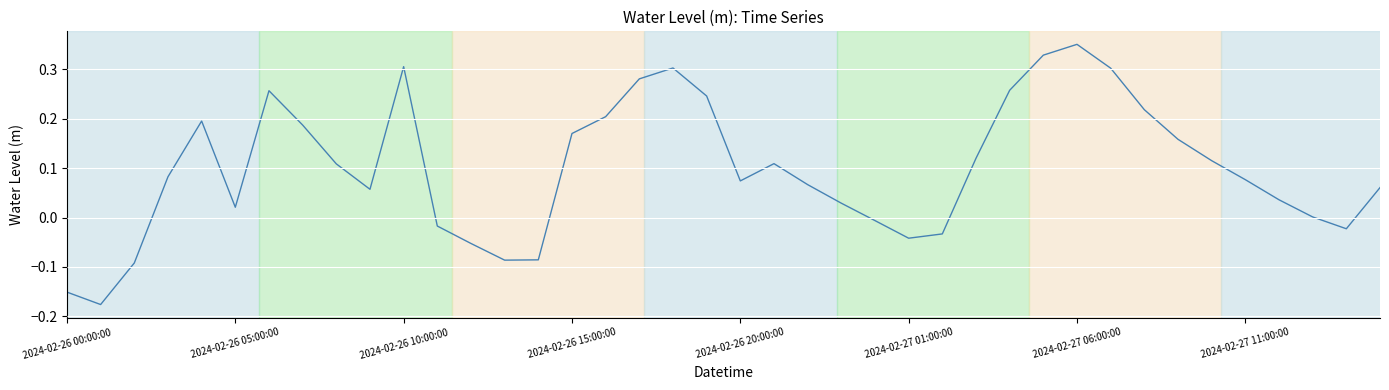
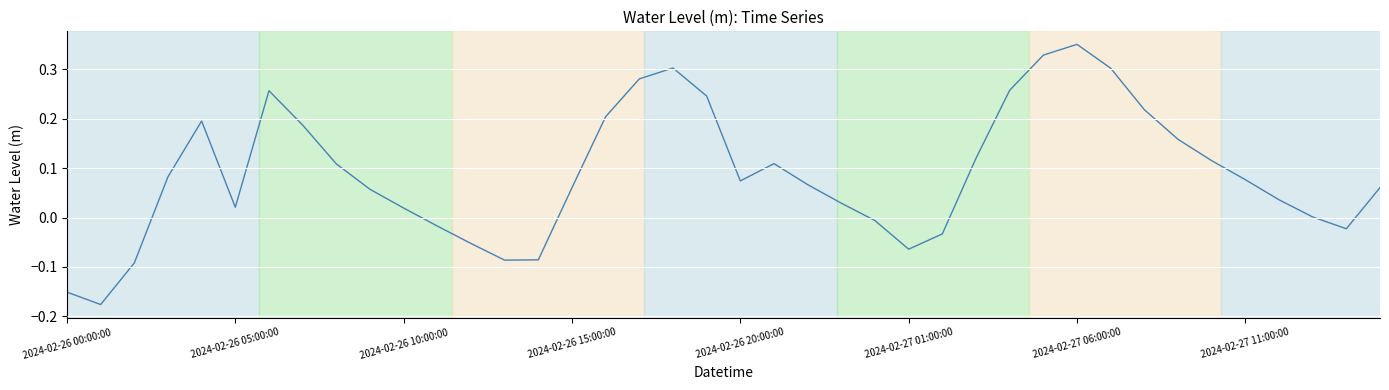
  {
    "2024-02-26 00:00:00": -0.15,
    "2024-02-26 05:00:00": 0.02,
-   "2024-02-26 10:00:00": 0.31,
-   "2024-02-26 15:00:00": 0.17,
+   "2024-02-26 10:00:00": 0.02,
+   "2024-02-26 15:00:00": 0.06,
    "2024-02-26 20:00:00": 0.07,
-   "2024-02-27 01:00:00": -0.04,
+   "2024-02-27 01:00:00": -0.06,
    "2024-02-27 06:00:00": 0.35,
    "2024-02-27 11:00:00": 0.08
  }
